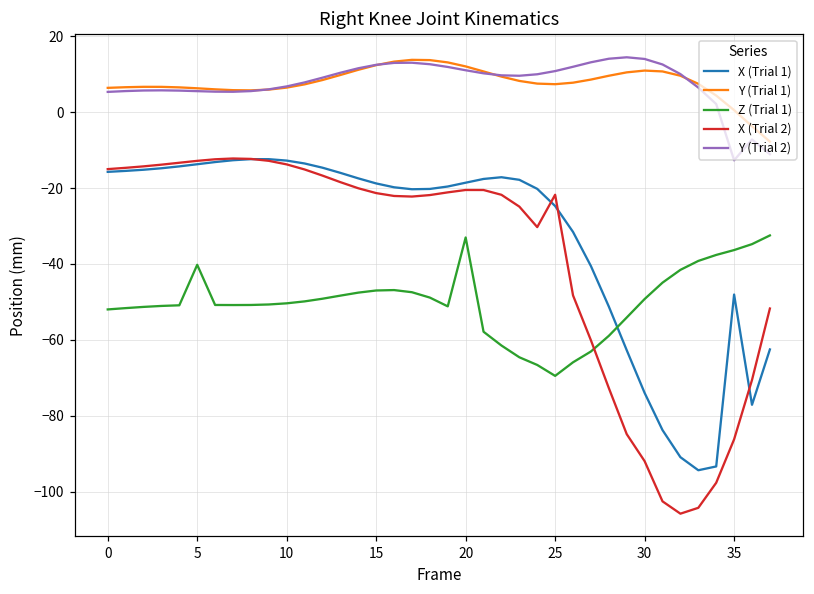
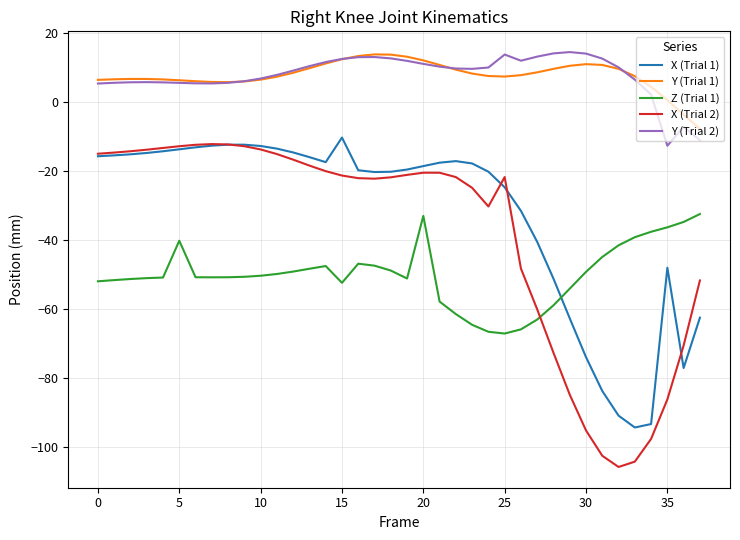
  {
    "X (Trial 1)": {
      "5": -14,
      "10": -13,
-     "15": -19,
+     "15": -10,
      "20": -19,
      "25": -25,
      "30": -74,
      "35": -48
    },
    "Y (Trial 1)": {
      "0": 6,
      "5": 6,
      "20": 12,
      "25": 7,
      "30": 11
    },
    "Z (Trial 1)": {
      "0": -52,
      "5": -40,
      "10": -50,
-     "15": -47,
+     "15": -52,
      "20": -33,
-     "25": -69,
+     "25": -67,
      "30": -49,
      "35": -36
    },
    "X (Trial 2)": {
      "5": -13,
      "10": -14,
      "15": -21,
      "20": -21,
      "25": -22,
-     "30": -92,
+     "30": -95,
      "35": -86
    },
    "Y (Trial 2)": {
      "0": 5,
      "5": 6,
      "20": 11,
-     "25": 11,
+     "25": 14,
      "30": 14,
      "35": -13
    }
  }
